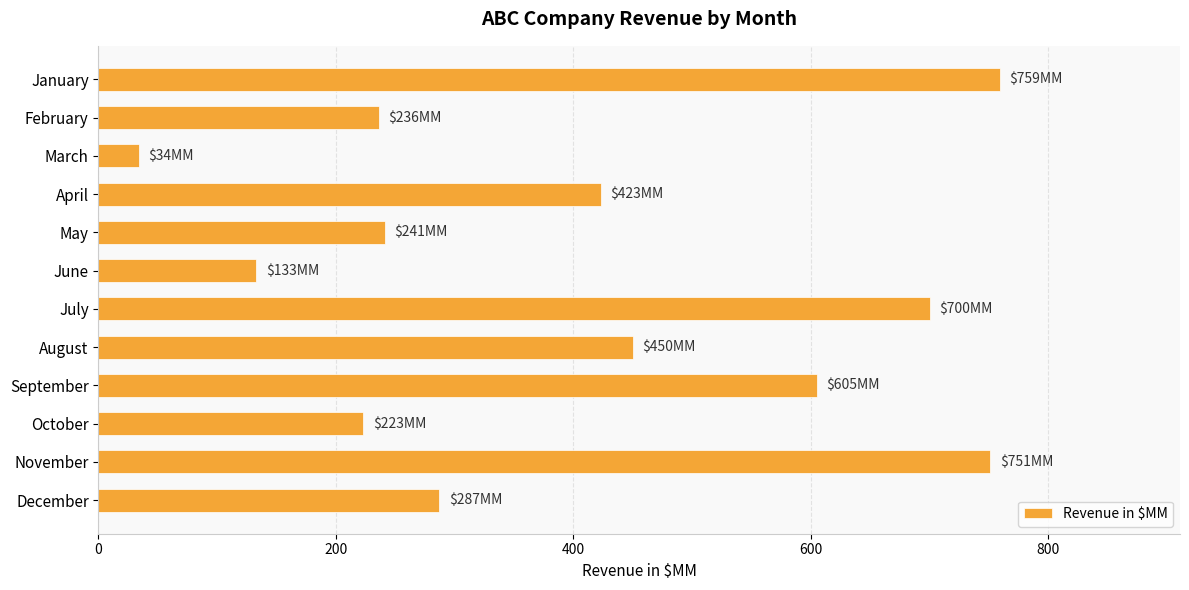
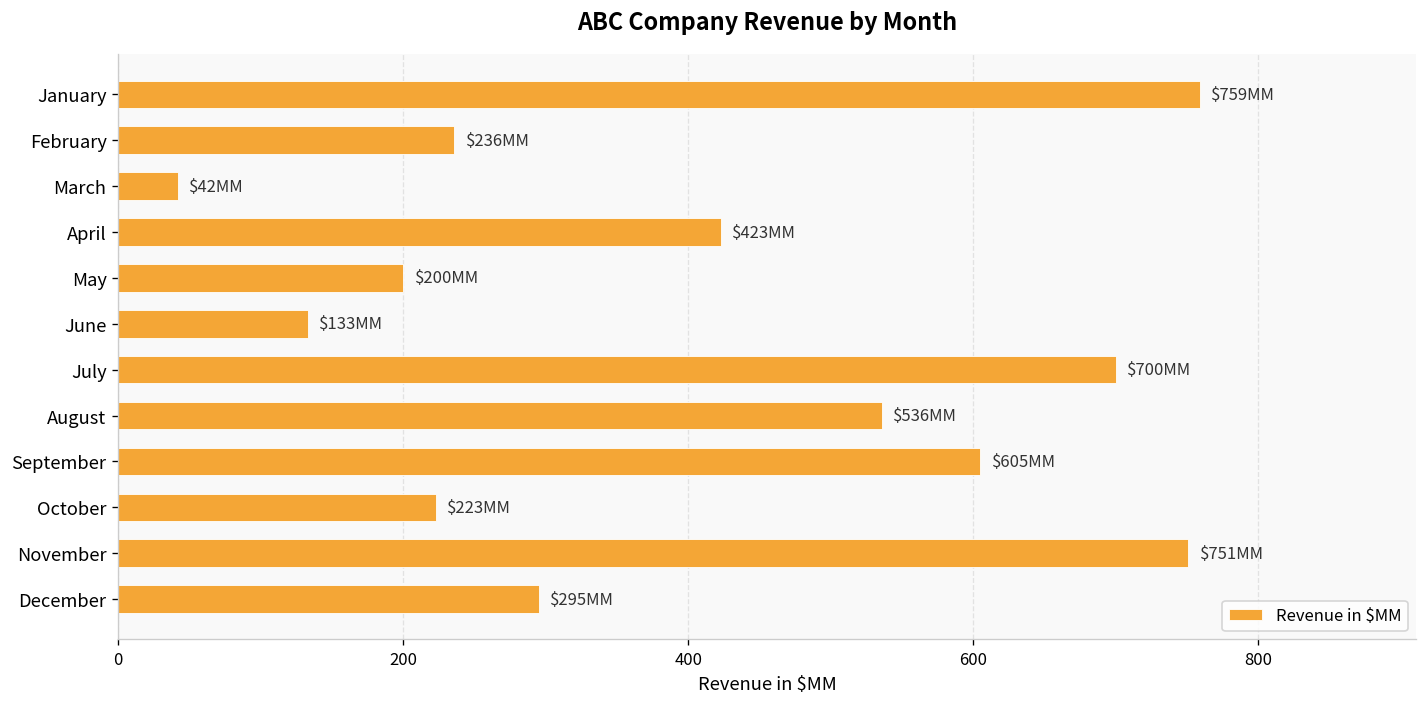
  {
    "January": "$759",
    "February": "$236",
-   "March": "$34",
+   "March": "$42",
    "April": "$423",
-   "May": "$241",
+   "May": "$200",
    "June": "$133",
    "July": "$700",
-   "August": "$450",
+   "August": "$536",
    "September": "$605",
    "October": "$223",
    "November": "$751",
-   "December": "$287"
+   "December": "$295"
  }
